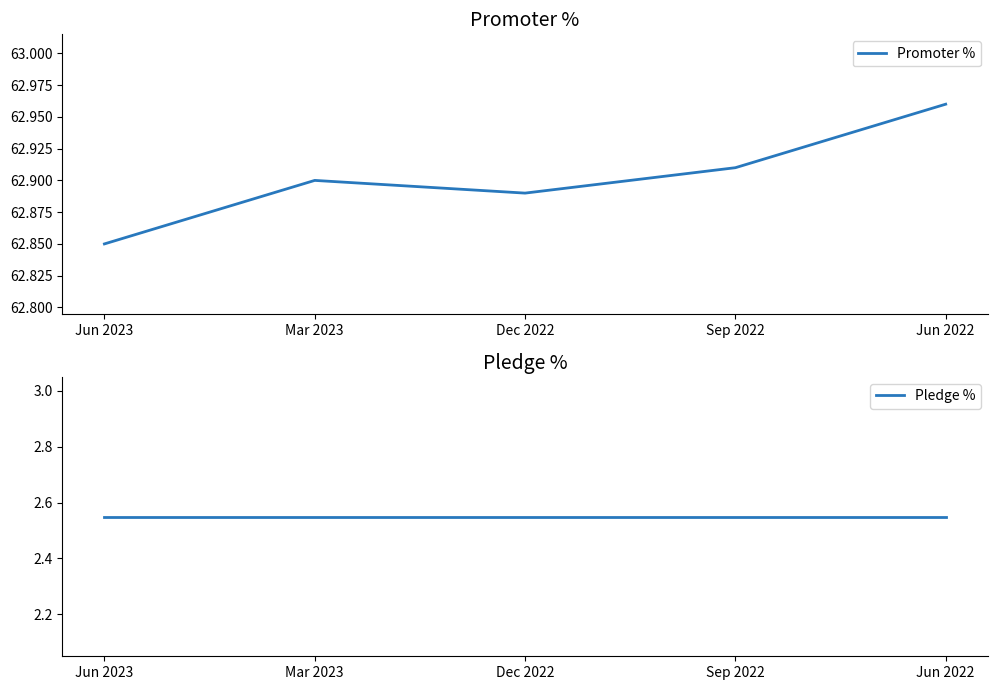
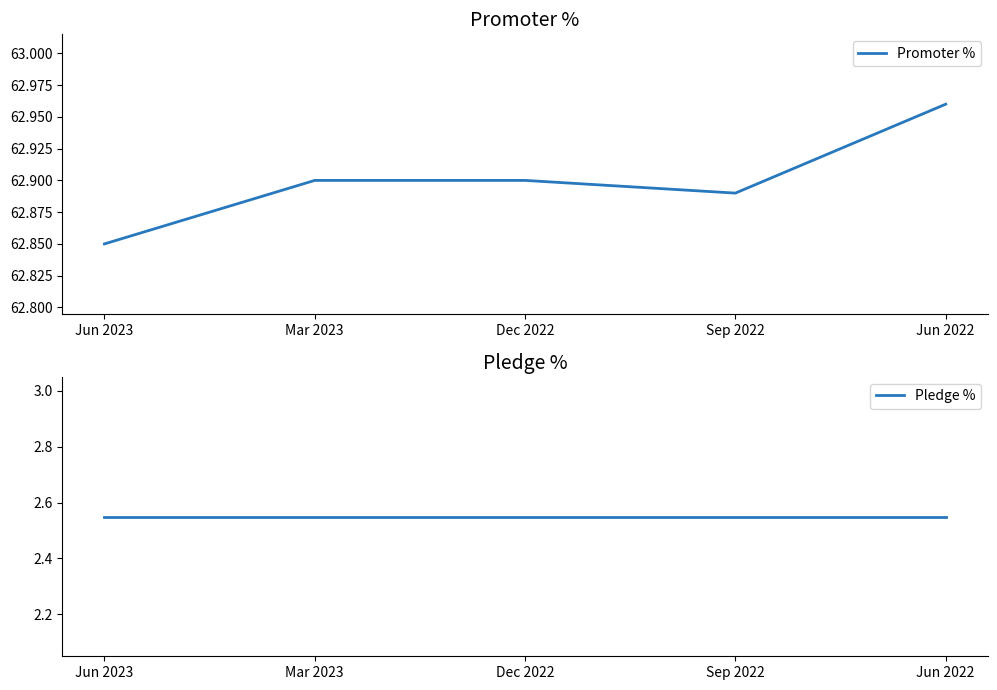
  {
    "Promoter %": {
      "Jun 2023": 62.85,
      "Mar 2023": 62.90,
-     "Dec 2022": 62.89,
-     "Sep 2022": 62.91,
+     "Dec 2022": 62.90,
+     "Sep 2022": 62.89,
      "Jun 2022": 62.96
    },
    "Pledge %": {
      "Jun 2023": 2.55,
      "Mar 2023": 2.55,
      "Dec 2022": 2.55,
      "Sep 2022": 2.55,
      "Jun 2022": 2.55
    }
  }
